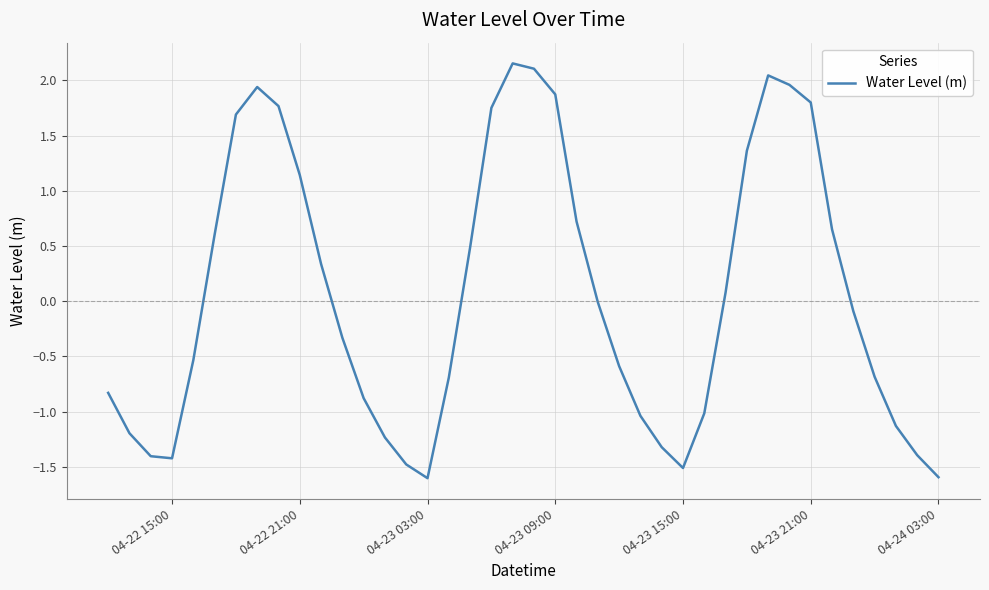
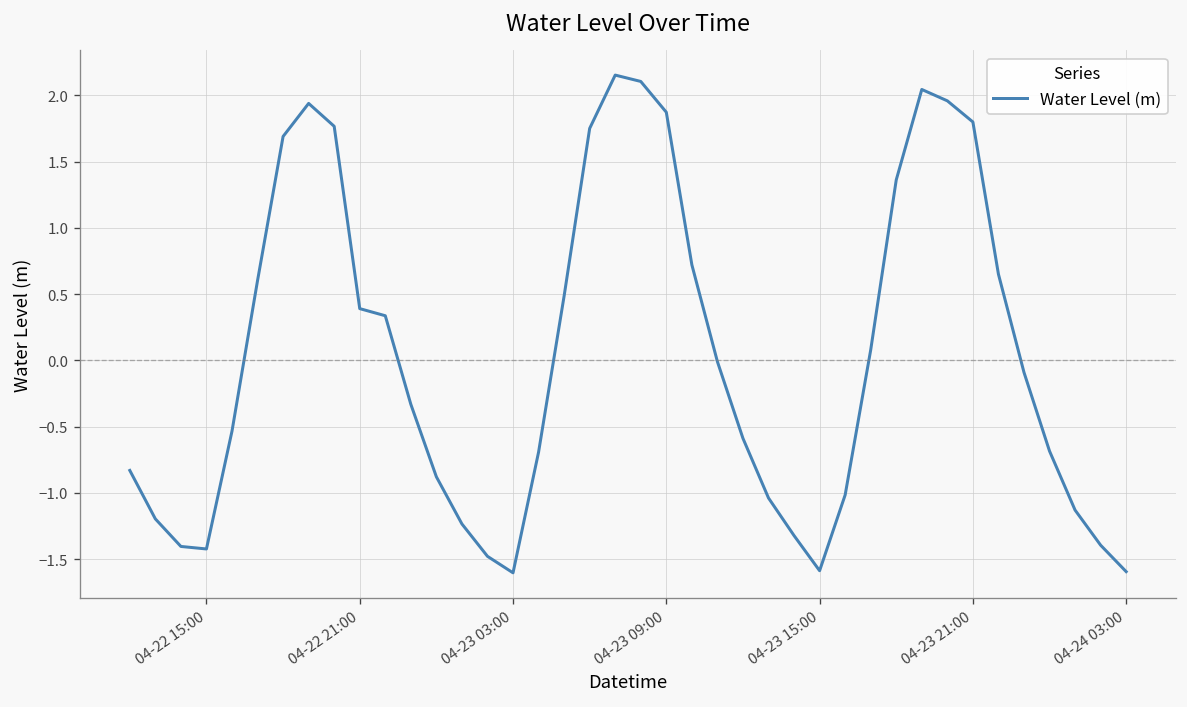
  {
    "04-22 15:00": -1.42,
-   "04-22 21:00": 1.14,
+   "04-22 21:00": 0.39,
    "04-23 03:00": -1.60,
    "04-23 09:00": 1.87,
-   "04-23 15:00": -1.51,
+   "04-23 15:00": -1.59,
    "04-23 21:00": 1.80,
    "04-24 03:00": -1.59
  }
